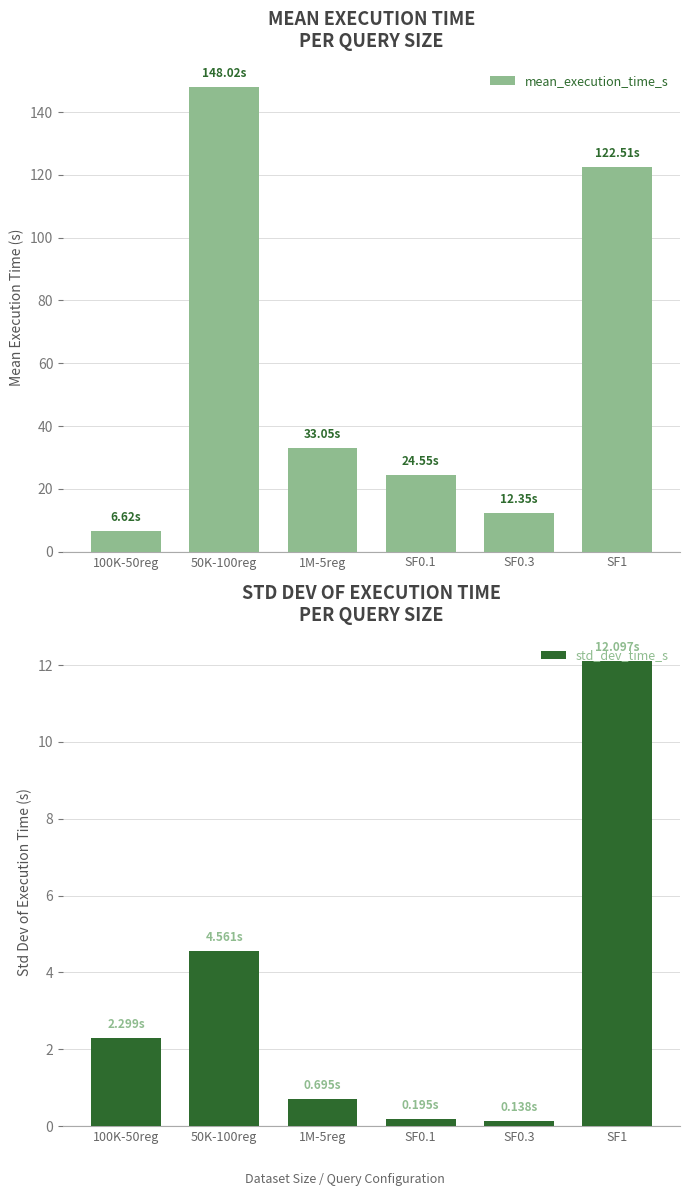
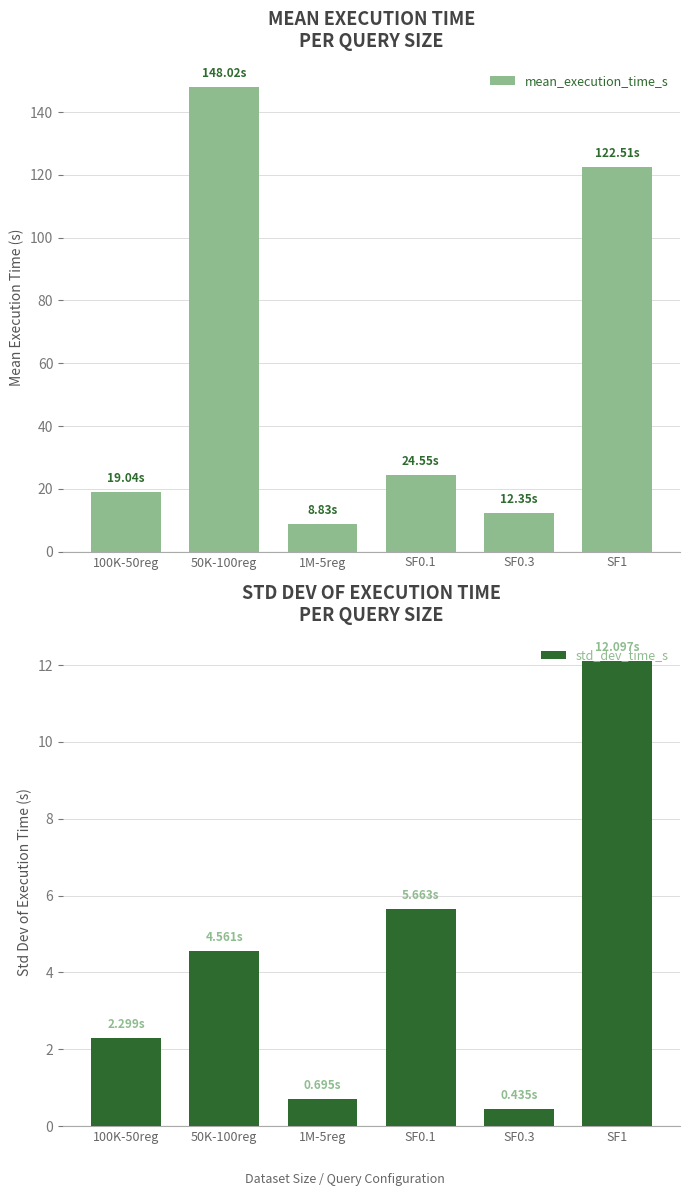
  {
    "MEAN EXECUTION TIME PER QUERY SIZE": {
-     "100K-50reg": "6.62s",
+     "100K-50reg": "19.04s",
      "50K-100reg": "148.02s",
-     "1M-5reg": "33.05s",
+     "1M-5reg": "8.83s",
      "SF0.1": "24.55s",
      "SF0.3": "12.35s",
      "SF1": "122.51s"
    },
    "STD DEV OF EXECUTION TIME PER QUERY SIZE": {
      "100K-50reg": "2.299s",
      "50K-100reg": "4.561s",
      "1M-5reg": "0.695s",
-     "SF0.1": "0.195s",
-     "SF0.3": "0.138s",
+     "SF0.1": "5.663s",
+     "SF0.3": "0.435s",
      "SF1": "12.097s"
    }
  }
